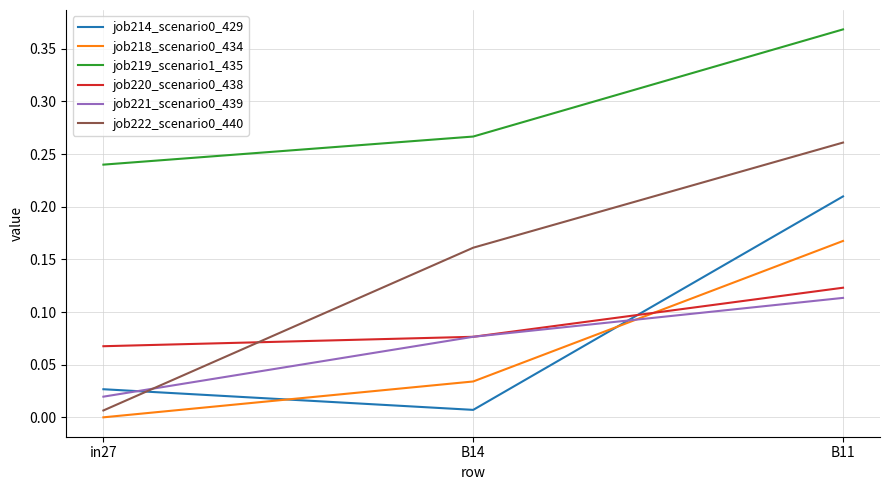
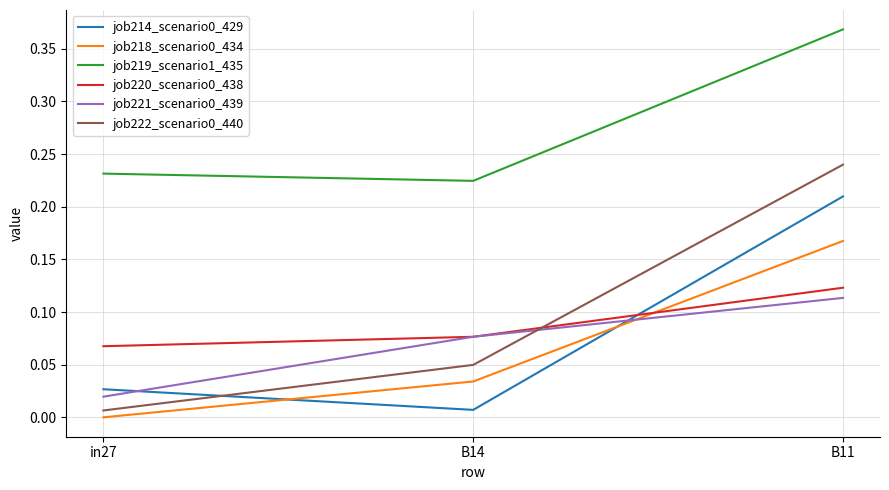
  {
    "job214_scenario0_429": {
      "in27": 0.027,
      "B14": 0.007,
      "B11": 0.210
    },
    "job218_scenario0_434": {
      "in27": 0.000,
      "B14": 0.034,
      "B11": 0.168
    },
    "job219_scenario1_435": {
-     "in27": 0.240,
-     "B14": 0.267,
+     "in27": 0.231,
+     "B14": 0.225,
      "B11": 0.368
    },
    "job220_scenario0_438": {
      "in27": 0.068,
      "B11": 0.123
    },
    "job221_scenario0_439": {
      "in27": 0.020,
      "B11": 0.113
    },
    "job222_scenario0_440": {
      "in27": 0.007,
-     "B14": 0.161,
-     "B11": 0.261
+     "B14": 0.050,
+     "B11": 0.240
    }
  }
